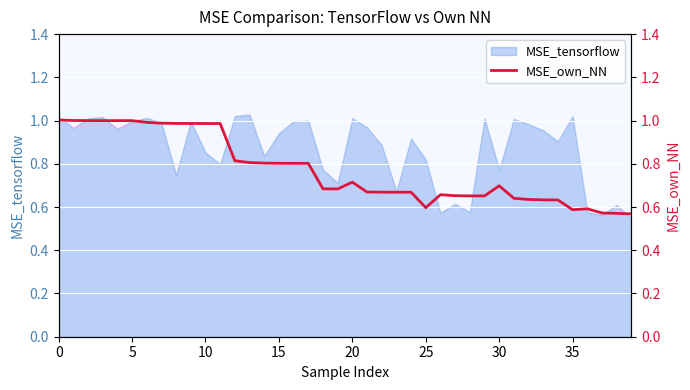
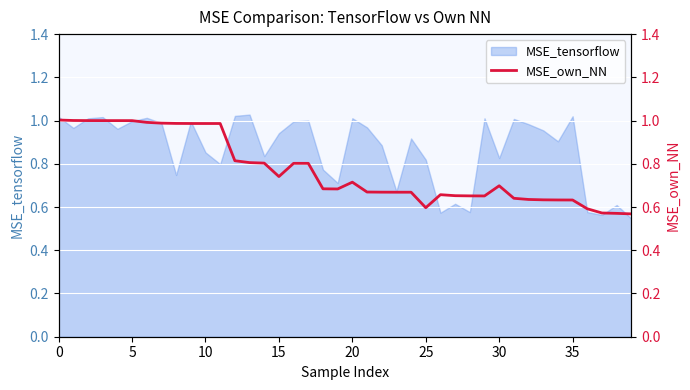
  {
    "MSE_tensorflow": {
      "0": 1.02,
      "5": 1.00,
      "10": 0.85,
      "15": 0.94,
      "20": 1.01,
      "25": 0.82,
-     "30": 0.77,
+     "30": 0.83,
      "35": 1.02
    },
    "MSE_own_NN": {
      "0": 1.00,
      "5": 1.00,
      "10": 0.99,
-     "15": 0.80,
+     "15": 0.74,
      "20": 0.72,
      "25": 0.60,
      "30": 0.70,
-     "35": 0.59
+     "35": 0.63
    }
  }
